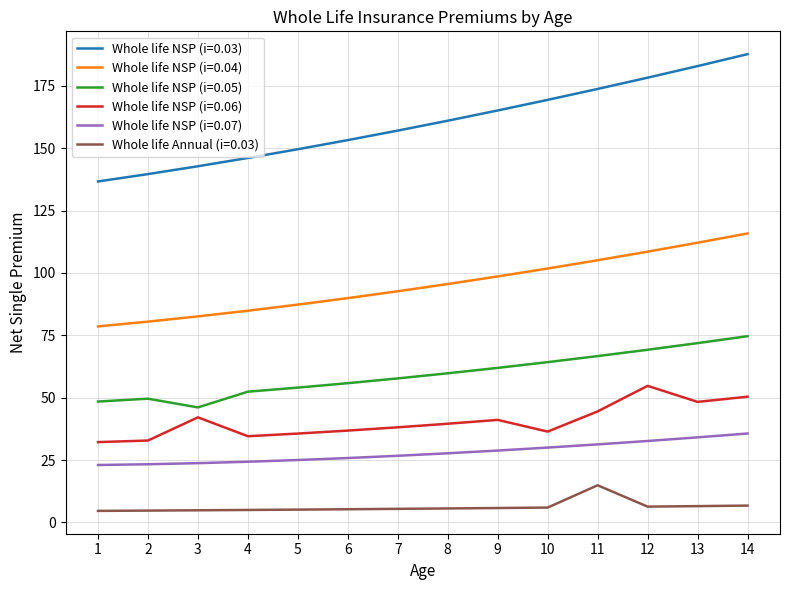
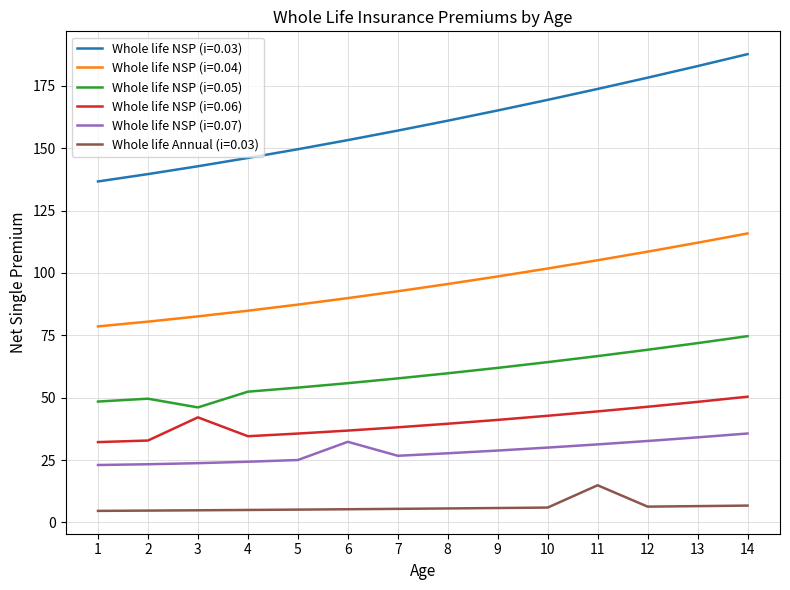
  {
    "Whole life NSP (i=0.03)": {
      "1": 137,
      "2": 140,
      "3": 143,
      "4": 146,
      "5": 150,
      "6": 153,
      "7": 157,
      "8": 161,
      "9": 165,
      "10": 169,
      "11": 174,
      "12": 178,
      "13": 183,
      "14": 188
    },
    "Whole life NSP (i=0.04)": {
      "1": 79,
      "2": 80,
      "3": 83,
      "4": 85,
      "5": 87,
      "6": 90,
      "7": 93,
      "8": 96,
      "9": 99,
      "10": 102,
      "11": 105,
      "12": 109,
      "13": 112,
      "14": 116
    },
    "Whole life NSP (i=0.05)": {
      "1": 48,
      "2": 50,
      "3": 46,
      "4": 52,
      "5": 54,
      "6": 56,
      "7": 58,
      "8": 60,
      "9": 62,
      "10": 64,
      "11": 67,
      "12": 69,
      "13": 72,
      "14": 75
    },
    "Whole life NSP (i=0.06)": {
      "1": 32,
      "2": 33,
      "3": 42,
      "4": 35,
      "5": 36,
      "6": 37,
      "7": 38,
      "8": 40,
      "9": 41,
-     "10": 36,
+     "10": 43,
      "11": 44,
-     "12": 55,
+     "12": 46,
      "13": 48,
      "14": 50
    },
    "Whole life NSP (i=0.07)": {
      "1": 23,
      "2": 23,
      "3": 24,
      "4": 24,
      "5": 25,
-     "6": 26,
+     "6": 32,
      "7": 27,
      "8": 28,
      "9": 29,
      "10": 30,
      "11": 31,
      "12": 33,
      "13": 34,
      "14": 36
    },
    "Whole life Annual (i=0.03)": {
      "1": 5,
      "2": 5,
      "3": 5,
      "4": 5,
      "5": 5,
      "6": 5,
      "7": 5,
      "8": 6,
      "9": 6,
      "10": 6,
      "11": 15,
      "12": 6,
      "13": 7,
      "14": 7
    }
  }
